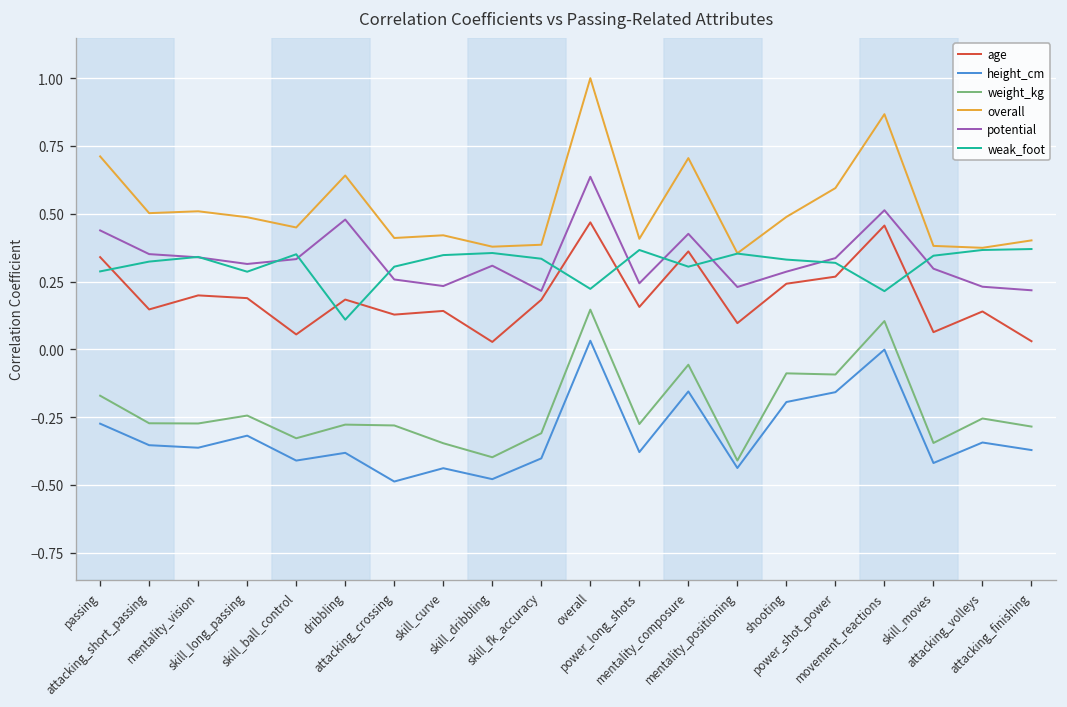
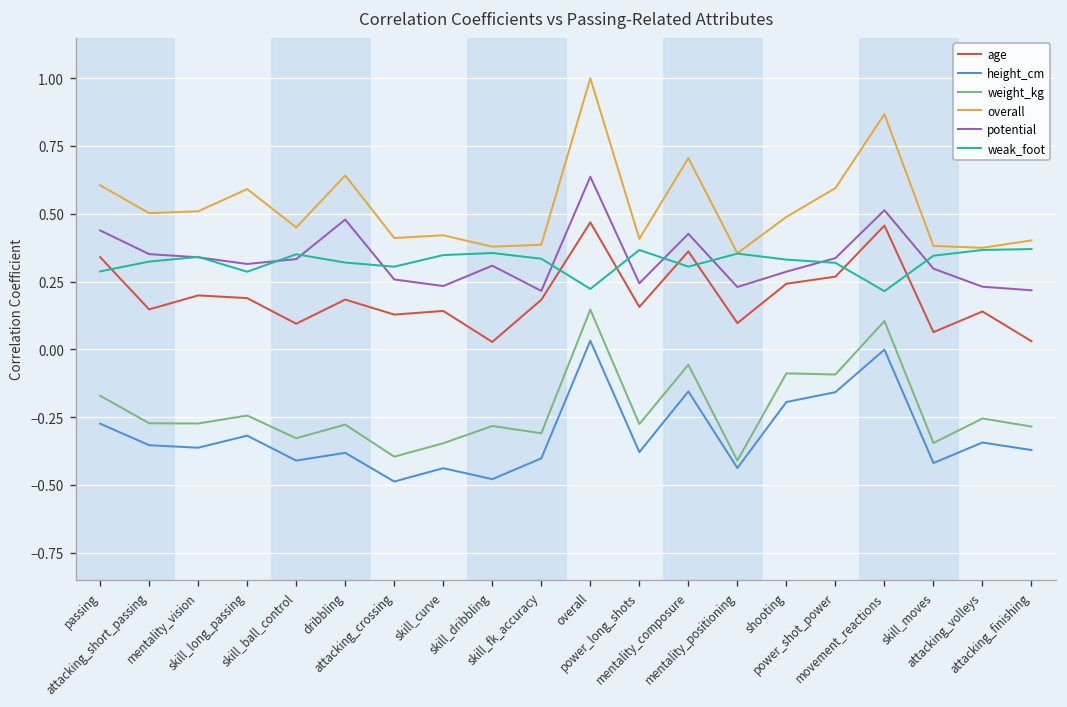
  {
    "age": {
      "passing": 0.34,
      "attacking_short_passing": 0.15,
      "mentality_vision": 0.20,
      "skill_long_passing": 0.19,
-     "skill_ball_control": 0.05,
+     "skill_ball_control": 0.09,
      "dribbling": 0.18,
      "attacking_crossing": 0.13,
      "skill_curve": 0.14,
      "skill_dribbling": 0.03,
      "skill_fk_accuracy": 0.18,
      "overall": 0.47,
      "power_long_shots": 0.16,
      "mentality_composure": 0.36,
      "mentality_positioning": 0.10,
      "shooting": 0.24,
      "power_shot_power": 0.27,
      "movement_reactions": 0.46,
      "skill_moves": 0.06,
      "attacking_volleys": 0.14,
      "attacking_finishing": 0.03
    },
    "height_cm": {
      "passing": -0.27,
      "attacking_short_passing": -0.35,
      "mentality_vision": -0.36,
      "skill_long_passing": -0.32,
      "skill_ball_control": -0.41,
      "dribbling": -0.38,
      "attacking_crossing": -0.49,
      "skill_curve": -0.44,
      "skill_dribbling": -0.48,
      "skill_fk_accuracy": -0.40,
      "overall": 0.03,
      "power_long_shots": -0.38,
      "mentality_composure": -0.16,
      "mentality_positioning": -0.44,
      "shooting": -0.19,
      "power_shot_power": -0.16,
      "movement_reactions": 0.00,
      "skill_moves": -0.42,
      "attacking_volleys": -0.34,
      "attacking_finishing": -0.37
    },
    "weight_kg": {
      "passing": -0.17,
      "attacking_short_passing": -0.27,
      "mentality_vision": -0.27,
      "skill_long_passing": -0.24,
      "skill_ball_control": -0.33,
      "dribbling": -0.28,
-     "attacking_crossing": -0.28,
+     "attacking_crossing": -0.40,
      "skill_curve": -0.35,
-     "skill_dribbling": -0.40,
+     "skill_dribbling": -0.28,
      "skill_fk_accuracy": -0.31,
      "overall": 0.15,
      "power_long_shots": -0.28,
      "mentality_composure": -0.06,
      "mentality_positioning": -0.41,
      "shooting": -0.09,
      "power_shot_power": -0.09,
      "movement_reactions": 0.10,
      "skill_moves": -0.35,
      "attacking_volleys": -0.26,
      "attacking_finishing": -0.29
    },
    "overall": {
-     "passing": 0.71,
+     "passing": 0.61,
      "attacking_short_passing": 0.50,
      "mentality_vision": 0.51,
-     "skill_long_passing": 0.49,
+     "skill_long_passing": 0.59,
      "skill_ball_control": 0.45,
      "dribbling": 0.64,
      "attacking_crossing": 0.41,
      "skill_curve": 0.42,
      "skill_dribbling": 0.38,
      "skill_fk_accuracy": 0.39,
      "overall": 1.00,
      "power_long_shots": 0.41,
      "mentality_composure": 0.71,
      "shooting": 0.49,
      "power_shot_power": 0.59,
      "movement_reactions": 0.87,
      "skill_moves": 0.38,
      "attacking_finishing": 0.40
    },
    "potential": {
      "passing": 0.44,
      "attacking_short_passing": 0.35,
      "skill_long_passing": 0.31,
      "skill_ball_control": 0.33,
      "dribbling": 0.48,
      "attacking_crossing": 0.26,
      "skill_curve": 0.23,
      "skill_dribbling": 0.31,
      "skill_fk_accuracy": 0.22,
      "overall": 0.64,
      "power_long_shots": 0.24,
      "mentality_composure": 0.43,
      "mentality_positioning": 0.23,
      "shooting": 0.29,
      "power_shot_power": 0.34,
      "movement_reactions": 0.51,
      "skill_moves": 0.30,
      "attacking_volleys": 0.23,
      "attacking_finishing": 0.22
    },
    "weak_foot": {
      "passing": 0.29,
      "attacking_short_passing": 0.32,
      "skill_long_passing": 0.29,
      "skill_ball_control": 0.35,
-     "dribbling": 0.11,
+     "dribbling": 0.32,
      "attacking_crossing": 0.30,
      "skill_curve": 0.35,
      "skill_dribbling": 0.36,
      "skill_fk_accuracy": 0.33,
      "overall": 0.22,
      "power_long_shots": 0.37,
      "mentality_composure": 0.30,
      "shooting": 0.33,
      "power_shot_power": 0.32,
      "movement_reactions": 0.21,
      "skill_moves": 0.35,
      "attacking_finishing": 0.37
    }
  }
